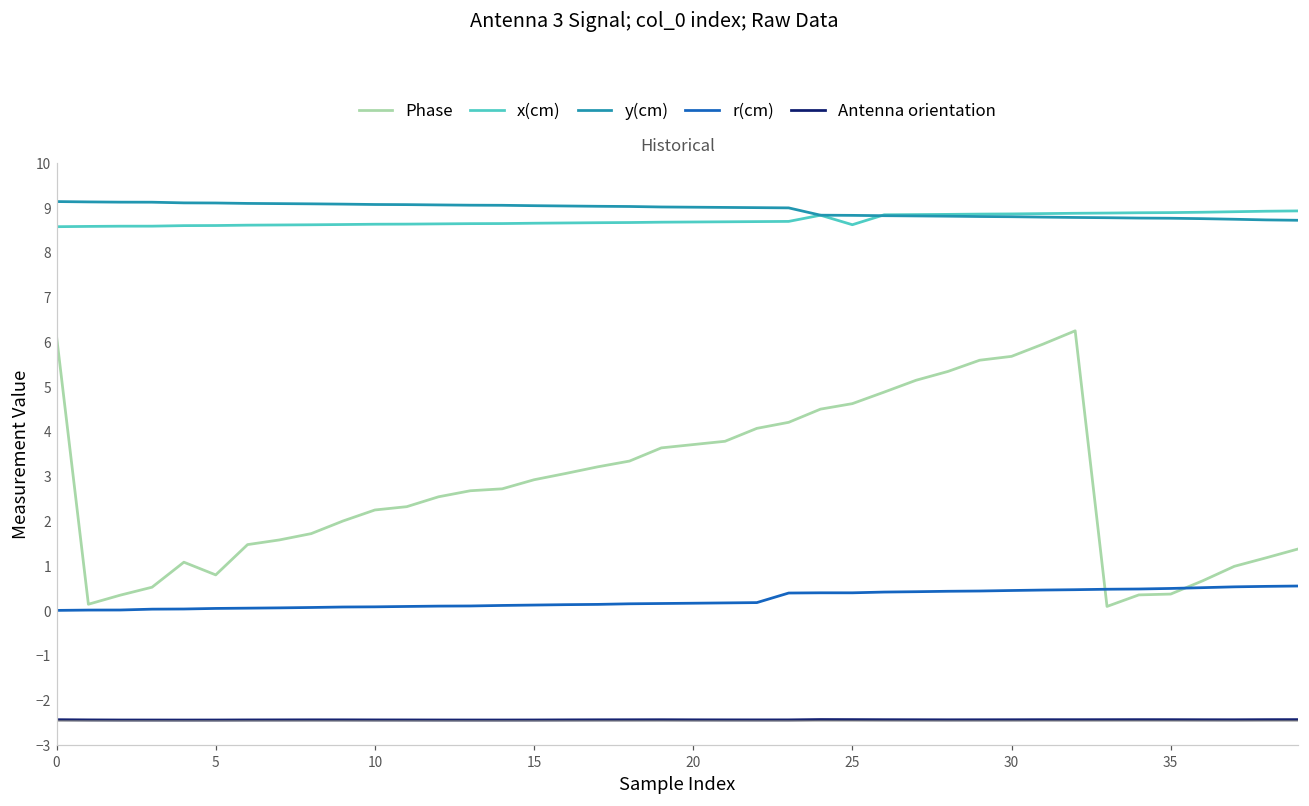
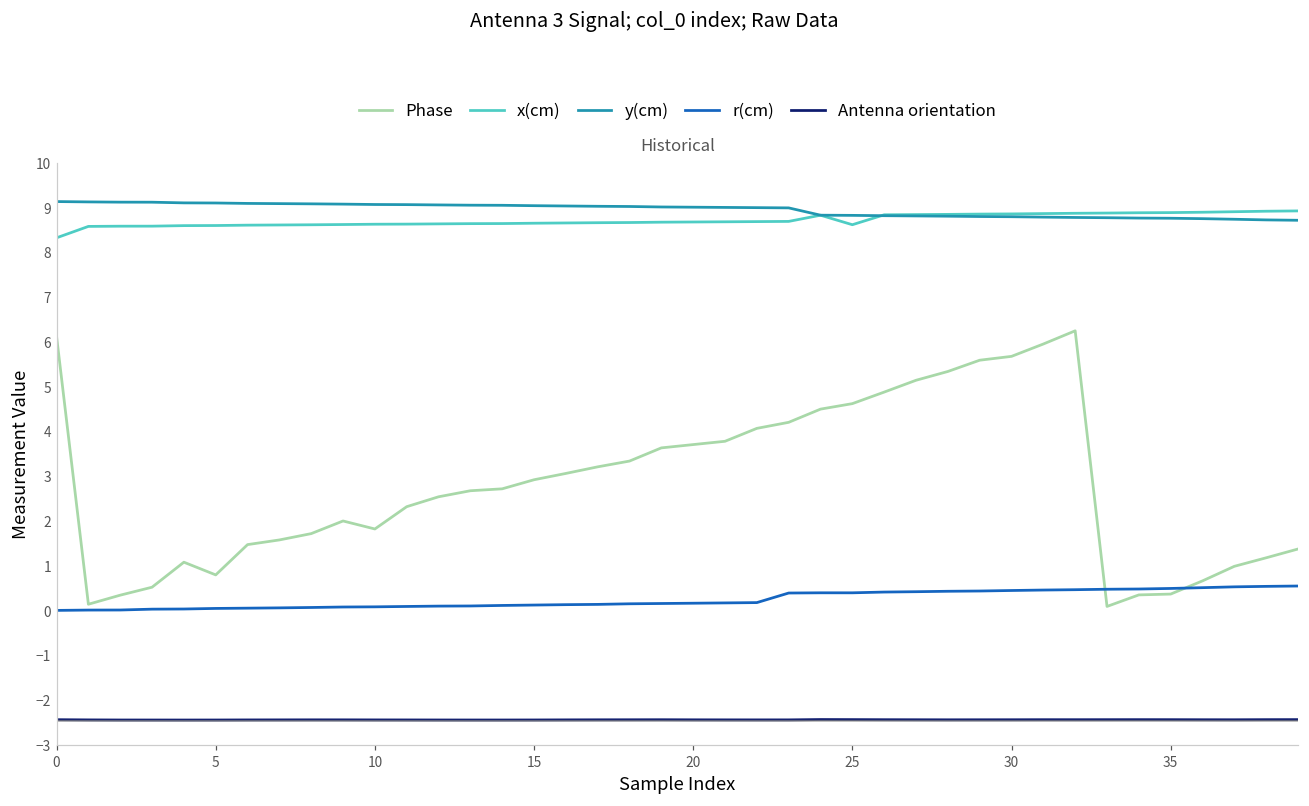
  {
    "Phase": {
      "0": 6.1,
      "5": 0.8,
-     "10": 2.3,
+     "10": 1.8,
      "15": 2.9,
      "20": 3.7,
      "25": 4.6,
      "30": 5.7,
      "35": 0.4
    },
    "x(cm)": {
-     "0": 8.6,
+     "0": 8.3,
      "5": 8.6,
      "10": 8.6,
      "15": 8.7,
      "20": 8.7,
      "25": 8.6,
      "30": 8.9,
      "35": 8.9
    },
    "Antenna orientation": {
      "0": -2.4,
      "5": -2.4,
      "10": -2.4,
      "15": -2.4,
      "20": -2.4,
      "25": -2.4,
      "30": -2.4,
      "35": -2.4
    }
  }
